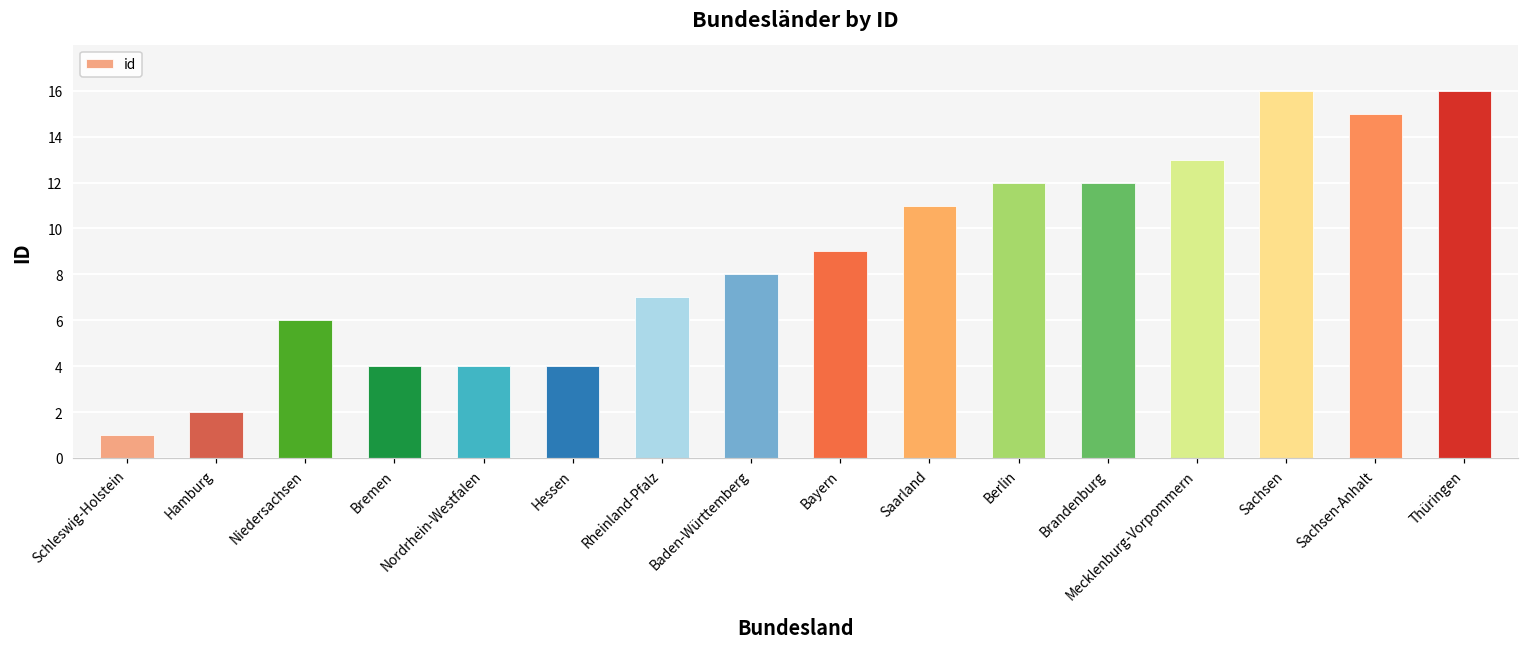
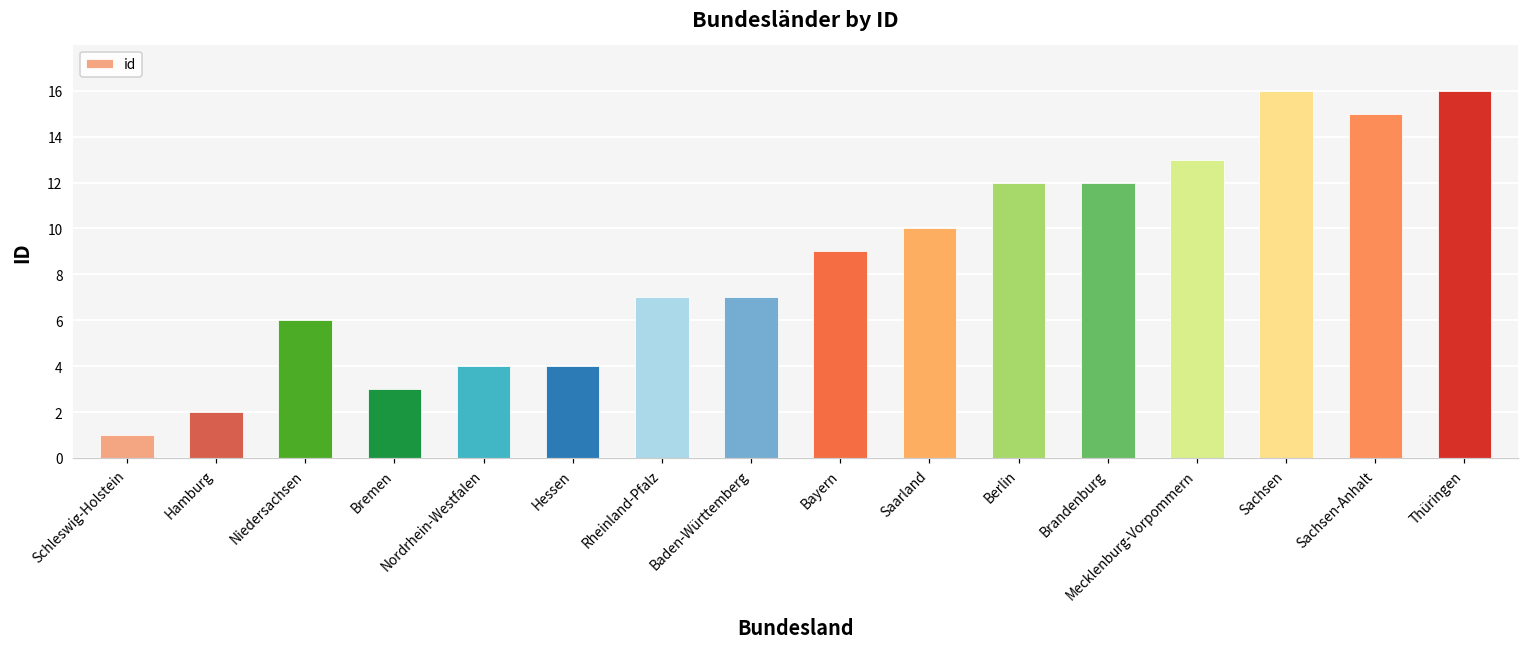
  {
    "Schleswig-Holstein": 1,
    "Hamburg": 2,
    "Niedersachsen": 6,
-   "Bremen": 4,
+   "Bremen": 3,
    "Nordrhein-Westfalen": 4,
    "Hessen": 4,
    "Rheinland-Pfalz": 7,
-   "Baden-Württemberg": 8,
+   "Baden-Württemberg": 7,
    "Bayern": 9,
-   "Saarland": 11,
+   "Saarland": 10,
    "Berlin": 12,
    "Brandenburg": 12,
    "Mecklenburg-Vorpommern": 13,
    "Sachsen": 16,
    "Sachsen-Anhalt": 15,
    "Thüringen": 16
  }
